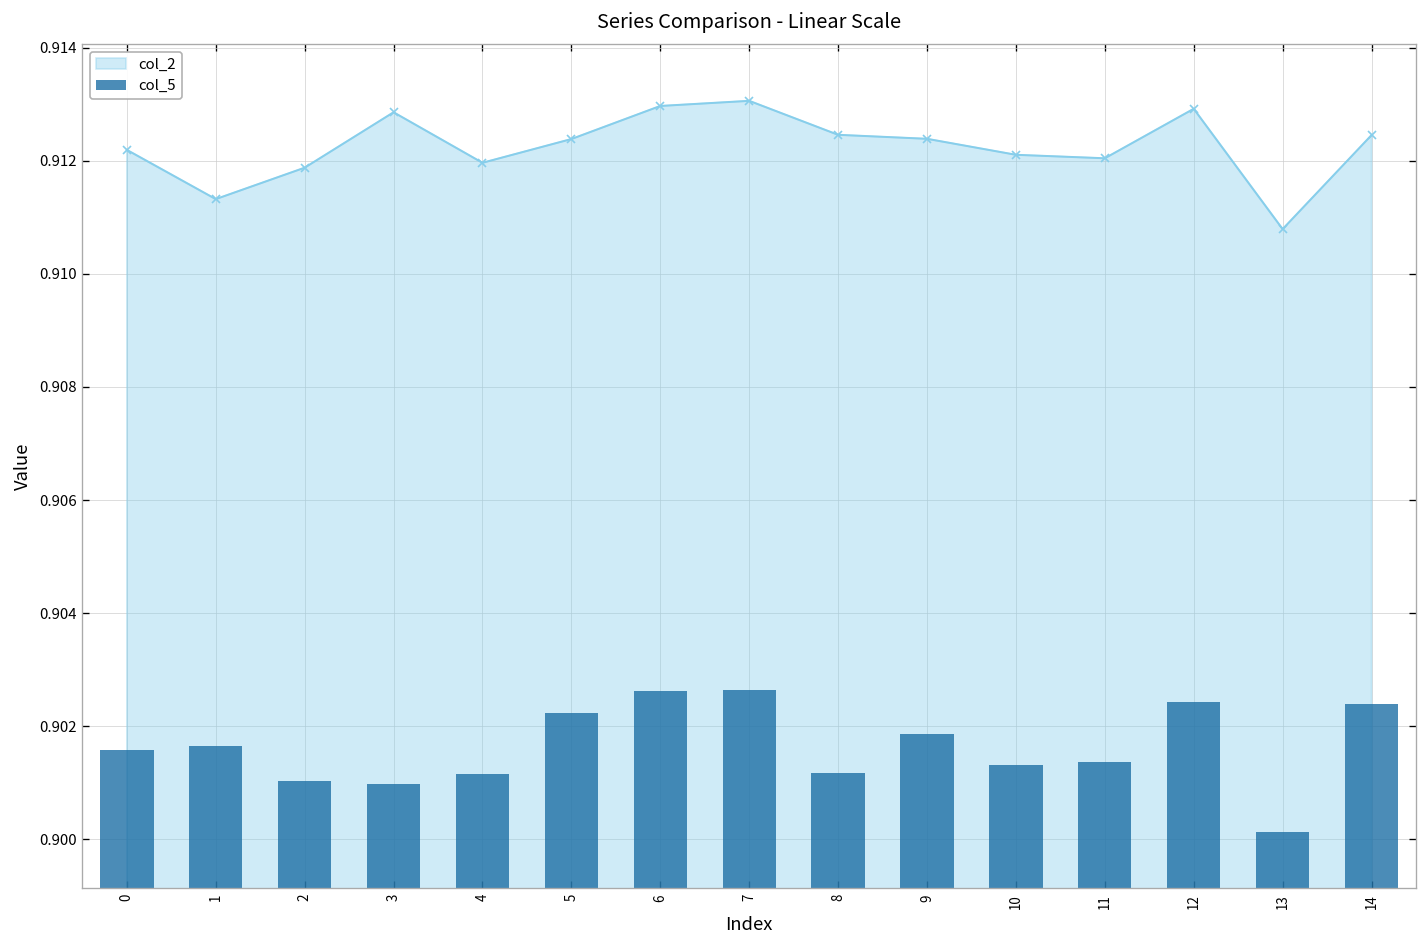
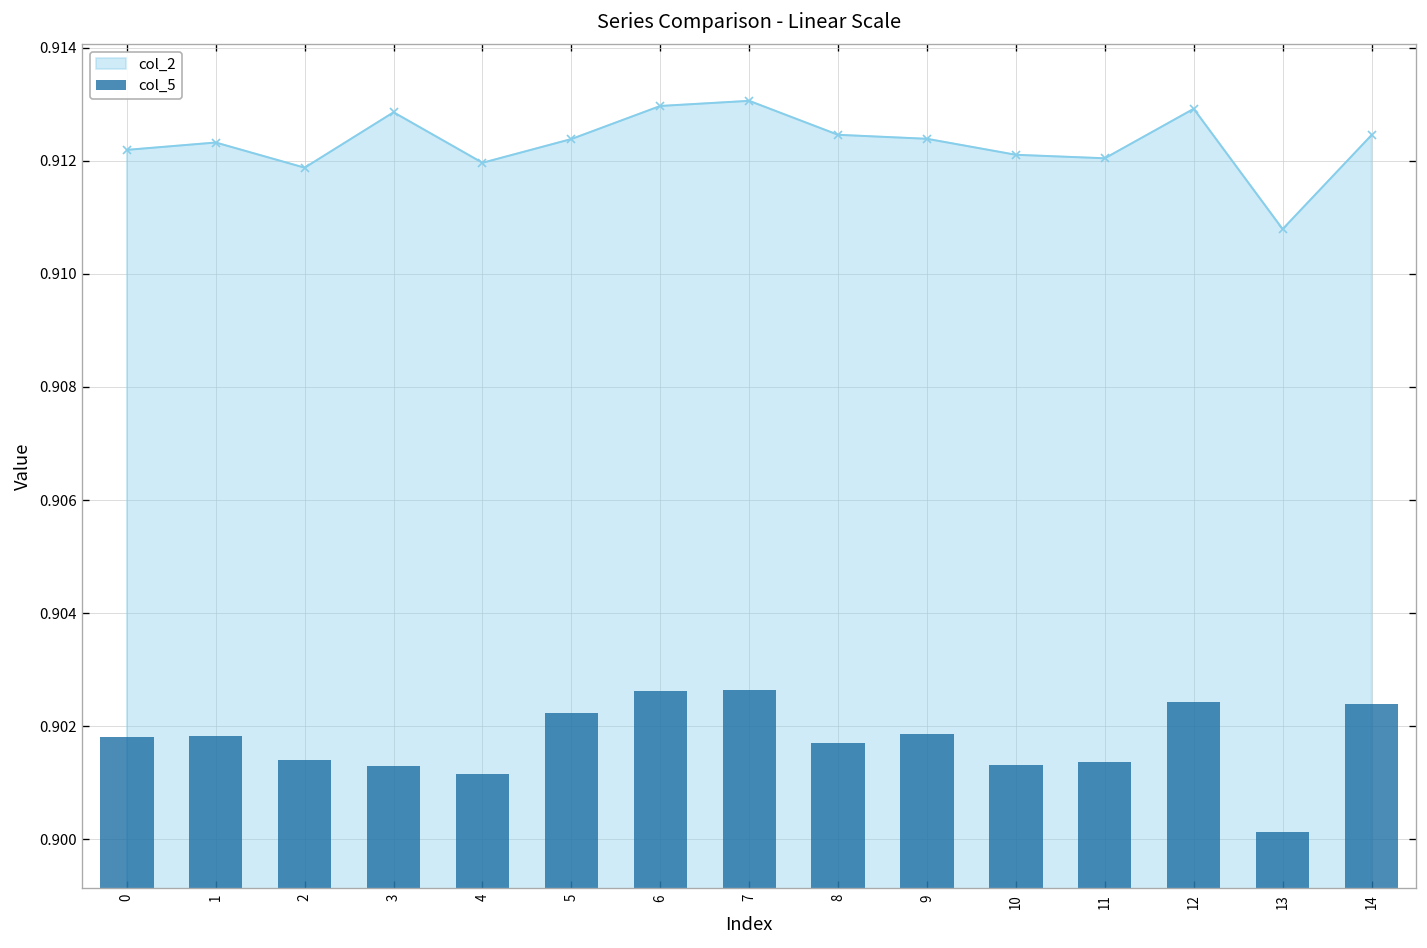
  {
    "col_5": {
-     "0": 0.9016,
-     "1": 0.9017,
-     "2": 0.9010,
-     "3": 0.9010,
+     "0": 0.9018,
+     "1": 0.9018,
+     "2": 0.9014,
+     "3": 0.9013,
      "4": 0.9012,
      "5": 0.9022,
      "6": 0.9026,
      "7": 0.9026,
-     "8": 0.9012,
+     "8": 0.9017,
      "9": 0.9019,
      "10": 0.9013,
      "11": 0.9014,
      "12": 0.9024,
      "13": 0.9001,
      "14": 0.9024
    },
    "col_2": {
      "0": 0.9122,
-     "1": 0.9113,
+     "1": 0.9123,
      "2": 0.9119,
      "3": 0.9129,
      "4": 0.9120,
      "5": 0.9124,
      "6": 0.9130,
      "7": 0.9131,
      "8": 0.9125,
      "9": 0.9124,
      "10": 0.9121,
      "11": 0.9120,
      "12": 0.9129,
      "13": 0.9108,
      "14": 0.9125
    }
  }
